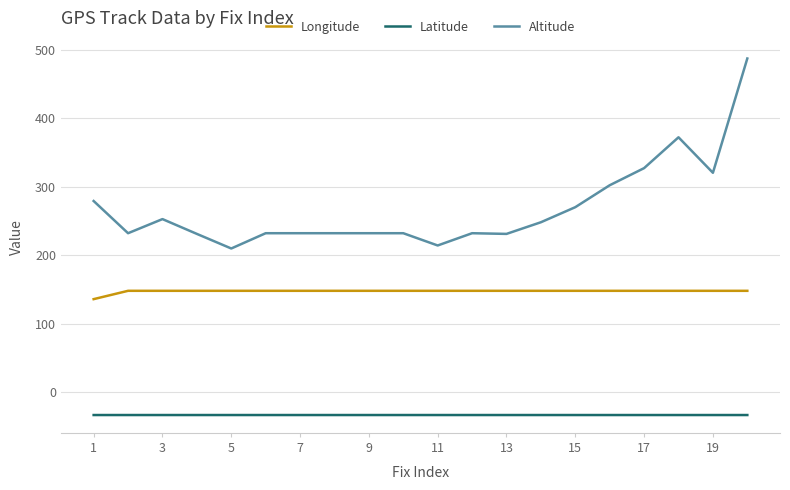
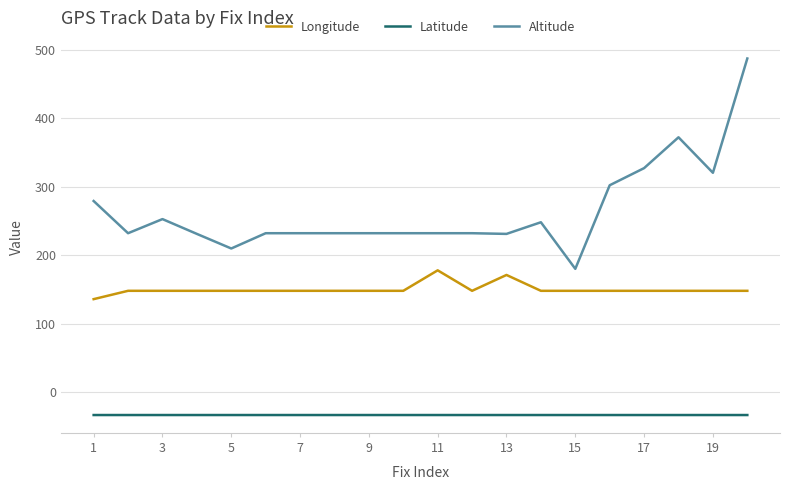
  {
    "Longitude": {
      "1": 140,
      "3": 150,
      "5": 150,
      "7": 150,
      "9": 150,
-     "11": 150,
-     "13": 150,
+     "11": 180,
+     "13": 170,
      "15": 150,
      "17": 150,
      "19": 150
    },
    "Latitude": {
      "1": -30,
      "3": -30,
      "5": -30,
      "7": -30,
      "9": -30,
      "11": -30,
      "13": -30,
      "15": -30,
      "17": -30,
      "19": -30
    },
    "Altitude": {
      "1": 280,
      "3": 250,
      "5": 210,
      "7": 230,
      "9": 230,
-     "11": 210,
+     "11": 230,
      "13": 230,
-     "15": 270,
+     "15": 180,
      "17": 330,
      "19": 320
    }
  }
